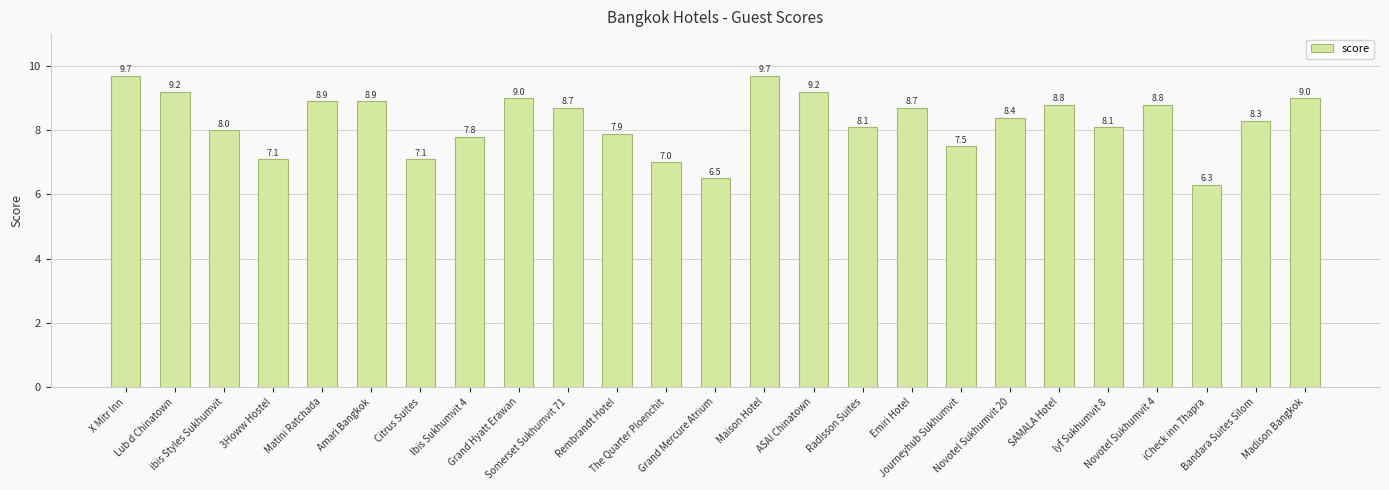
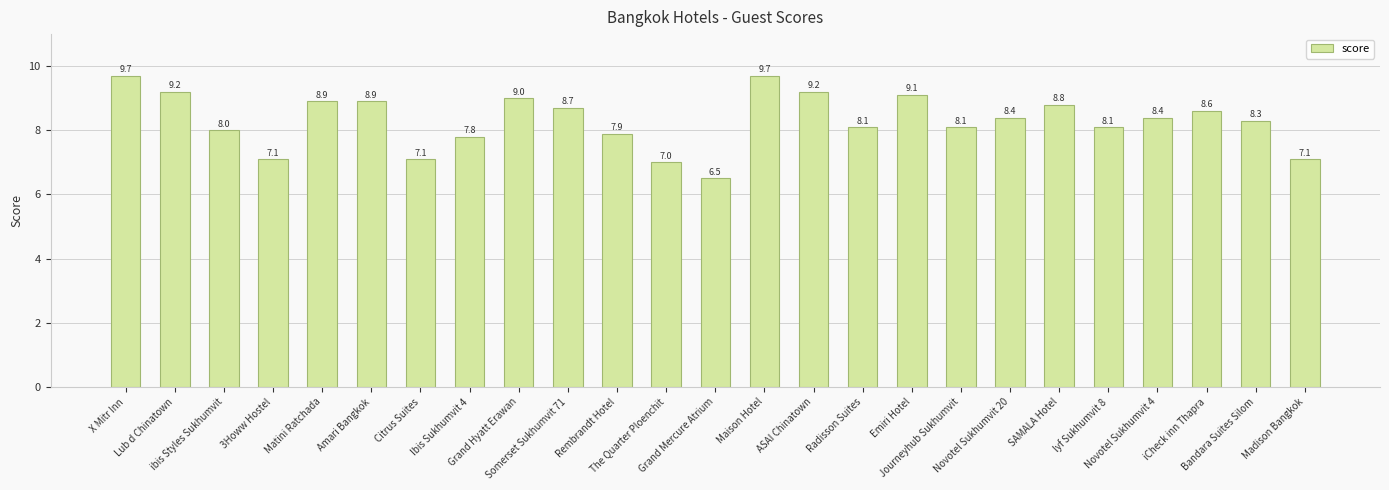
  {
    "X Mitr Inn": 9.7,
    "Lub d Chinatown": 9.2,
    "ibis Styles Sukhumvit": 8.0,
    "3Howw Hostel": 7.1,
    "Matini Ratchada": 8.9,
    "Amari Bangkok": 8.9,
    "Citrus Suites": 7.1,
    "Ibis Sukhumvit 4": 7.8,
    "Grand Hyatt Erawan": 9.0,
    "Somerset Sukhumvit 71": 8.7,
    "Rembrandt Hotel": 7.9,
    "The Quarter Ploenchit": 7.0,
    "Grand Mercure Atrium": 6.5,
    "Maison Hotel": 9.7,
    "ASAI Chinatown": 9.2,
    "Radisson Suites": 8.1,
-   "Emiri Hotel": 8.7,
-   "Journeyhub Sukhumvit": 7.5,
+   "Emiri Hotel": 9.1,
+   "Journeyhub Sukhumvit": 8.1,
    "Novotel Sukhumvit 20": 8.4,
    "SAMALA Hotel": 8.8,
    "lyf Sukhumvit 8": 8.1,
-   "Novotel Sukhumvit 4": 8.8,
-   "iCheck inn Thapra": 6.3,
+   "Novotel Sukhumvit 4": 8.4,
+   "iCheck inn Thapra": 8.6,
    "Bandara Suites Silom": 8.3,
-   "Madison Bangkok": 9.0
+   "Madison Bangkok": 7.1
  }
